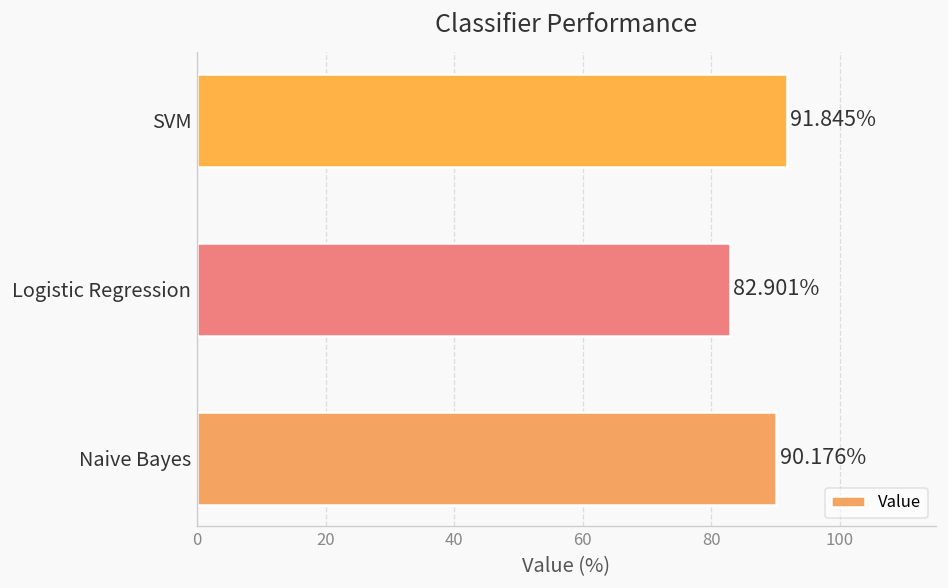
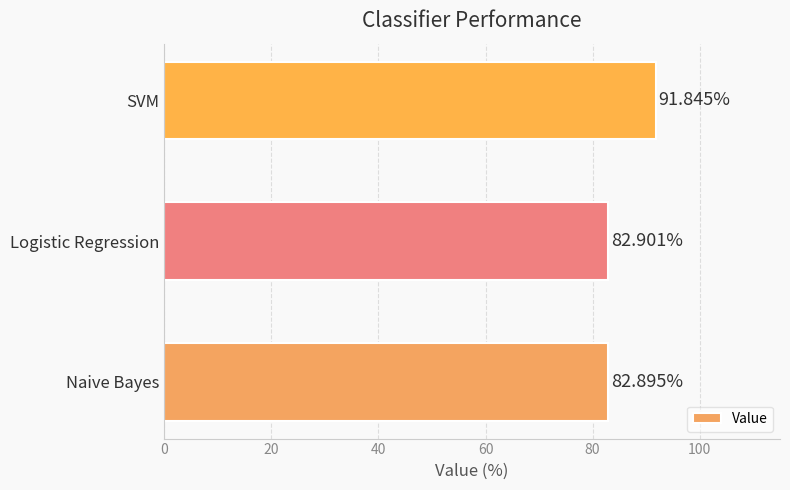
  {
    "SVM": "91.845%",
    "Logistic Regression": "82.901%",
-   "Naive Bayes": "90.176%"
+   "Naive Bayes": "82.895%"
  }
